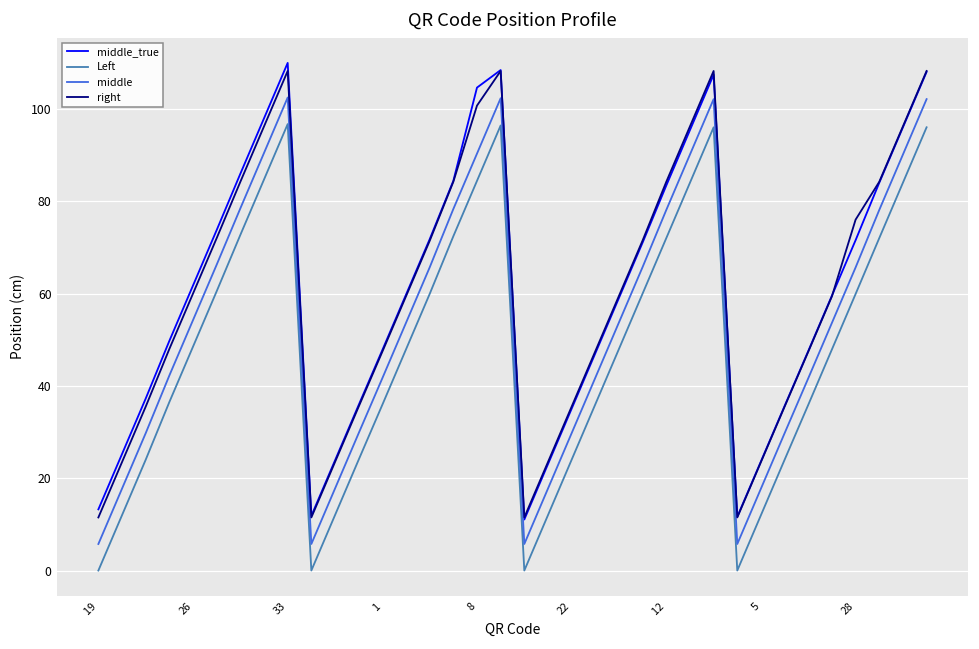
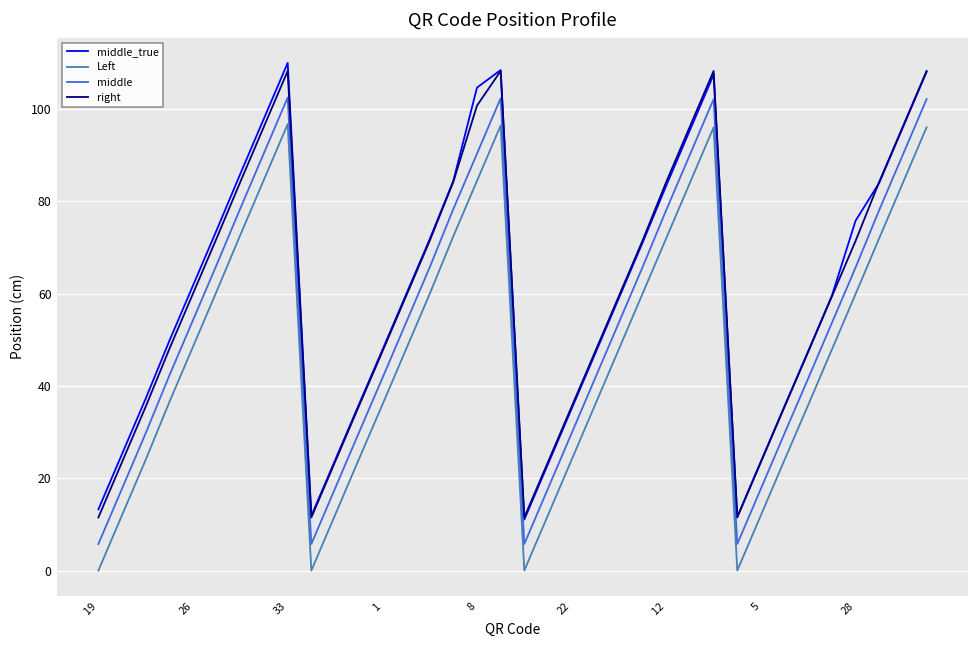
  {
    "middle_true": {
      "8": 105,
      "12": 83,
-     "28": 72
+     "28": 76
    },
    "right": {
      "8": 101,
      "12": 84,
-     "28": 76
+     "28": 71
    }
  }
